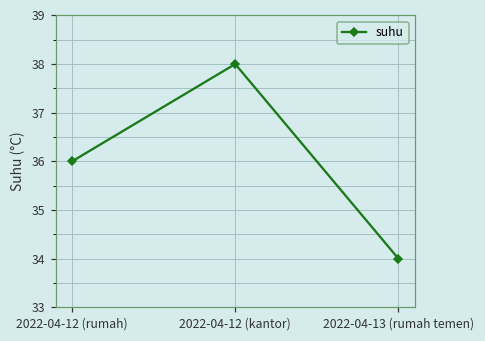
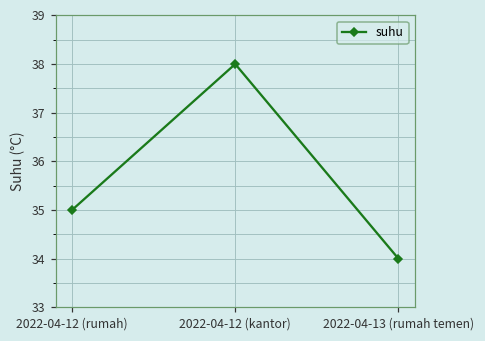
  {
-   "2022-04-12 (rumah)": 36,
+   "2022-04-12 (rumah)": 35,
    "2022-04-12 (kantor)": 38,
    "2022-04-13 (rumah temen)": 34
  }
